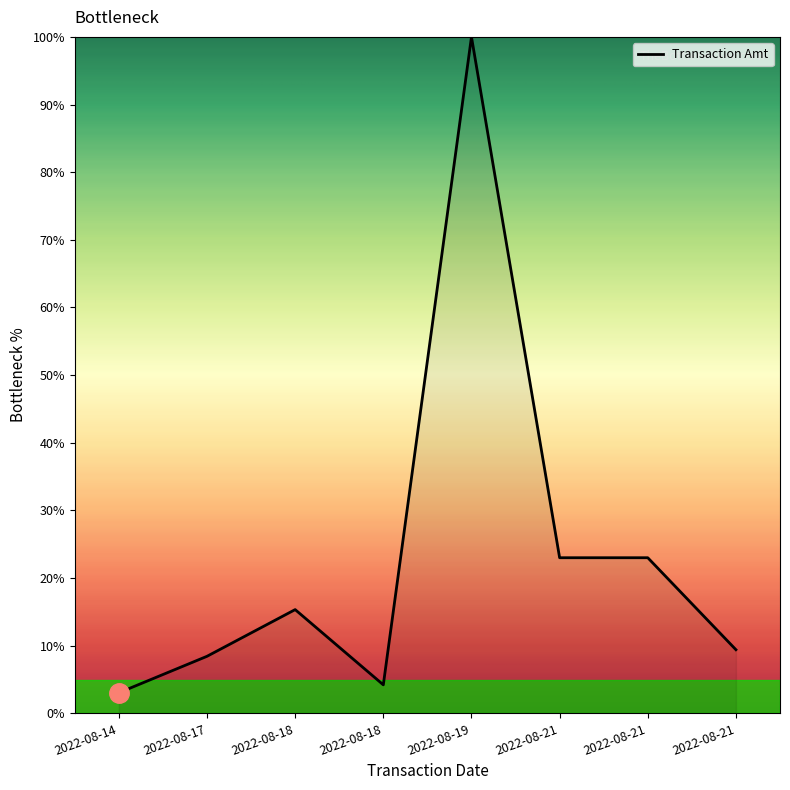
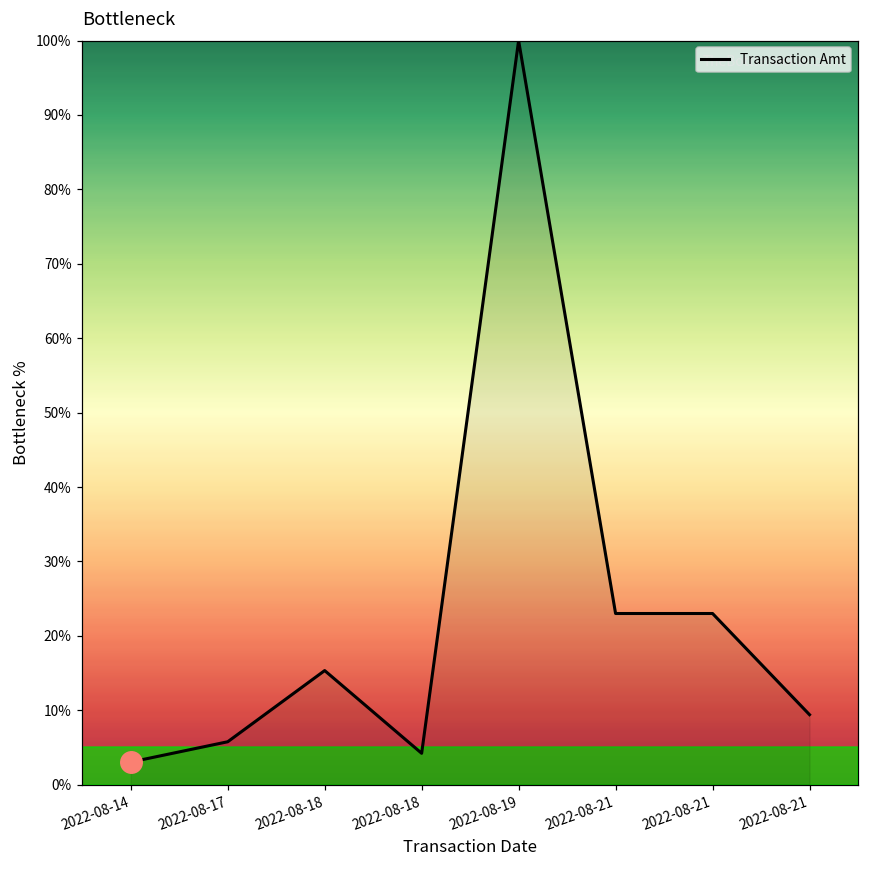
  {
    "Transaction Amt": {
-     "2022-08-17": "8%",
+     "2022-08-17": "6%",
      "2022-08-19": "100%"
    }
  }
